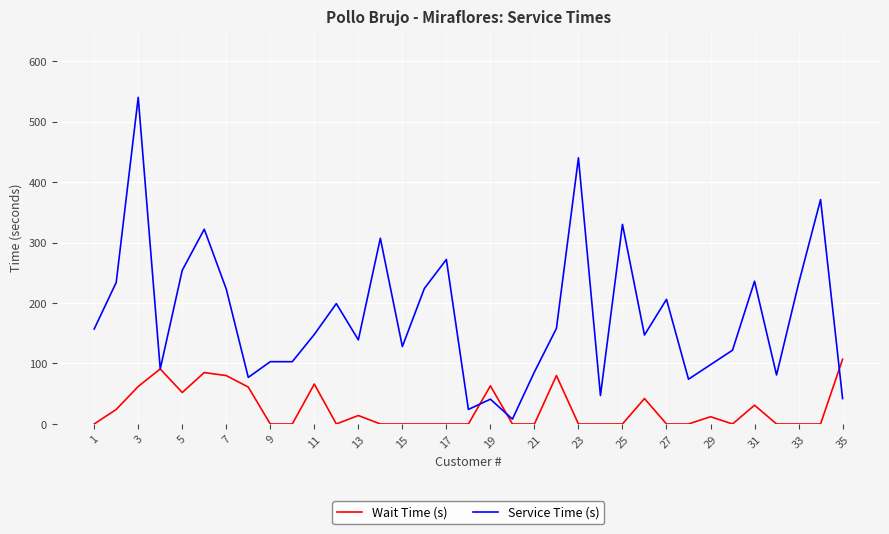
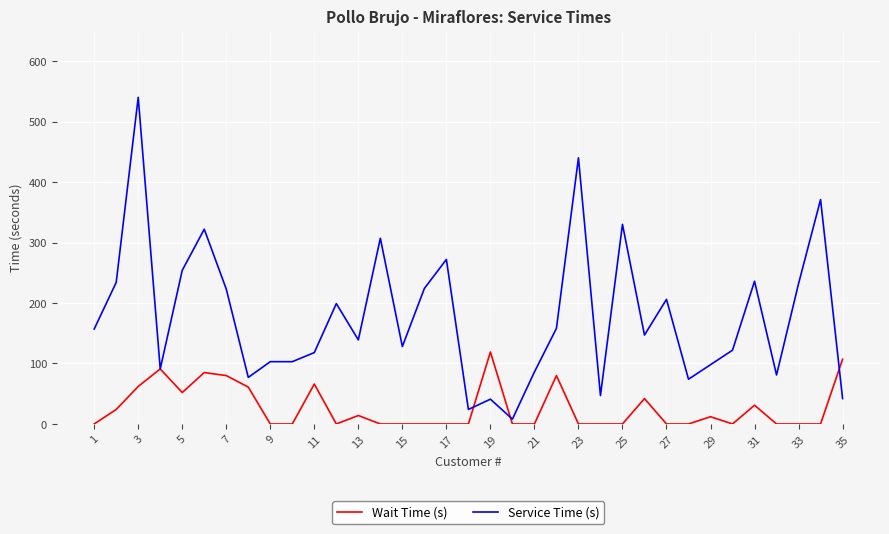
  {
    "Wait Time (s)": {
      "1": 0,
      "3": 60,
      "5": 50,
      "7": 80,
      "9": 0,
      "11": 70,
      "13": 10,
      "15": 0,
      "17": 0,
-     "19": 60,
+     "19": 120,
      "21": 0,
      "23": 0,
      "25": 0,
      "27": 0,
      "29": 10,
      "31": 30,
      "33": 0,
      "35": 110
    },
    "Service Time (s)": {
      "1": 160,
      "3": 540,
      "5": 250,
      "7": 220,
      "9": 100,
-     "11": 150,
+     "11": 120,
      "13": 140,
      "15": 130,
      "17": 270,
      "19": 40,
      "21": 90,
      "23": 440,
      "25": 330,
      "27": 210,
      "29": 100,
      "31": 240,
      "33": 230,
      "35": 40
    }
  }
